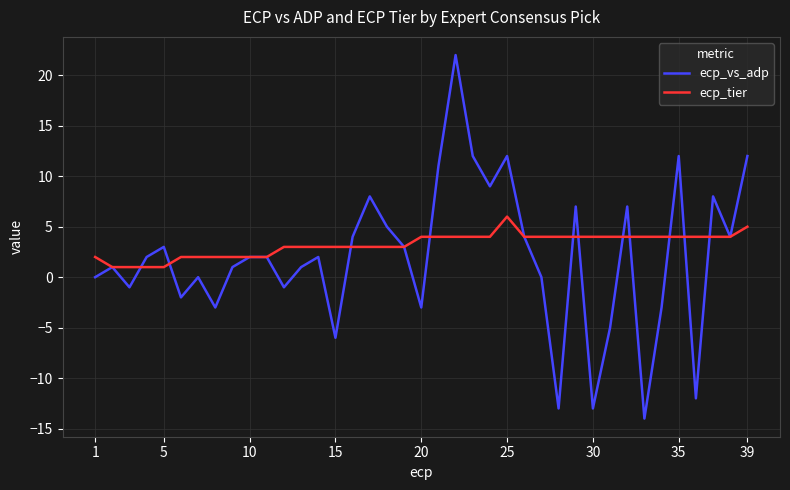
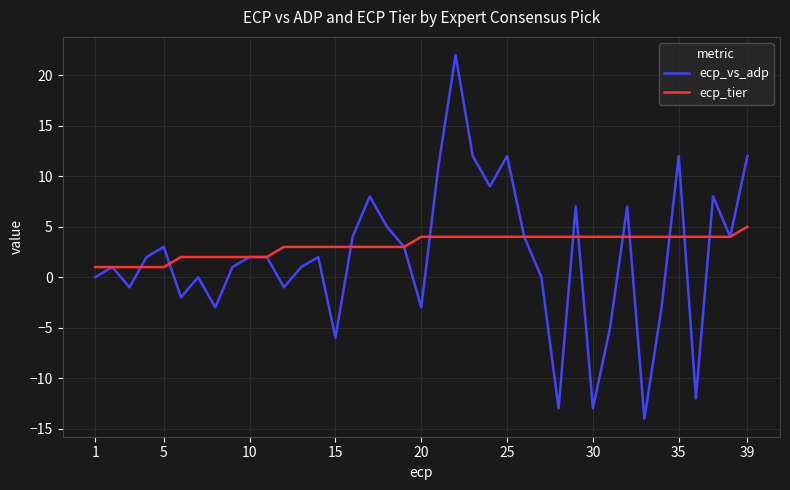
  {
    "ecp_vs_adp": {
      "1": 0,
      "5": 3,
      "15": -6,
      "20": -3,
      "25": 12,
      "30": -13,
      "35": 12,
      "39": 12
    },
    "ecp_tier": {
-     "1": 2,
+     "1": 1,
      "5": 1,
      "15": 3,
      "20": 4,
-     "25": 6,
+     "25": 4,
      "30": 4,
      "35": 4,
      "39": 5
    }
  }
